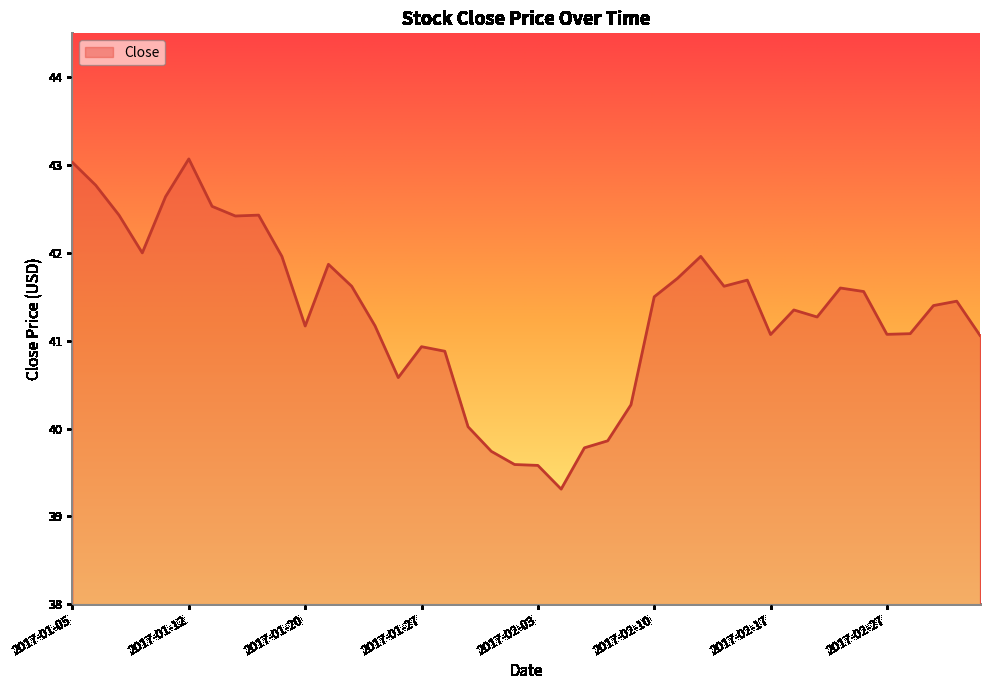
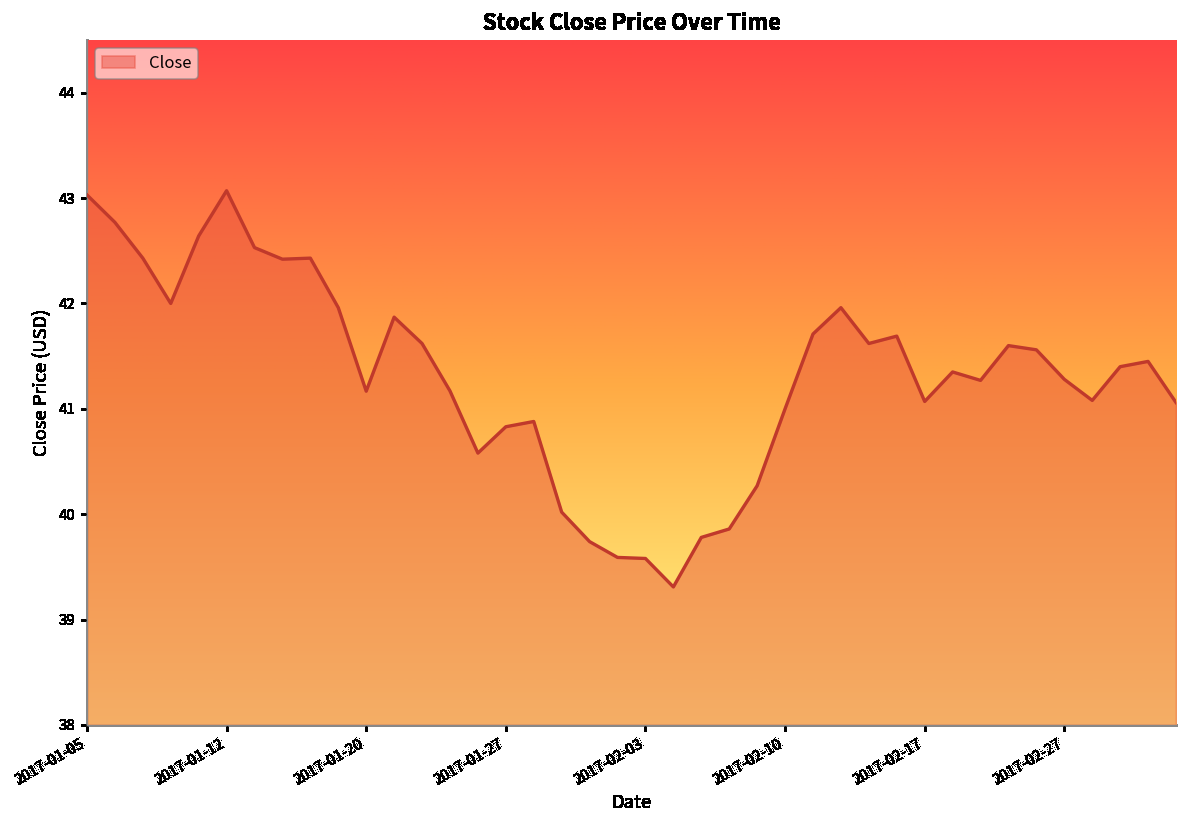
  {
    "2017-01-05": 43.0,
    "2017-01-12": 43.1,
    "2017-01-20": 41.2,
-   "2017-01-27": 40.9,
+   "2017-01-27": 40.8,
    "2017-02-03": 39.6,
-   "2017-02-10": 41.5,
+   "2017-02-10": 41.0,
    "2017-02-17": 41.1,
-   "2017-02-27": 41.1
+   "2017-02-27": 41.3
  }
